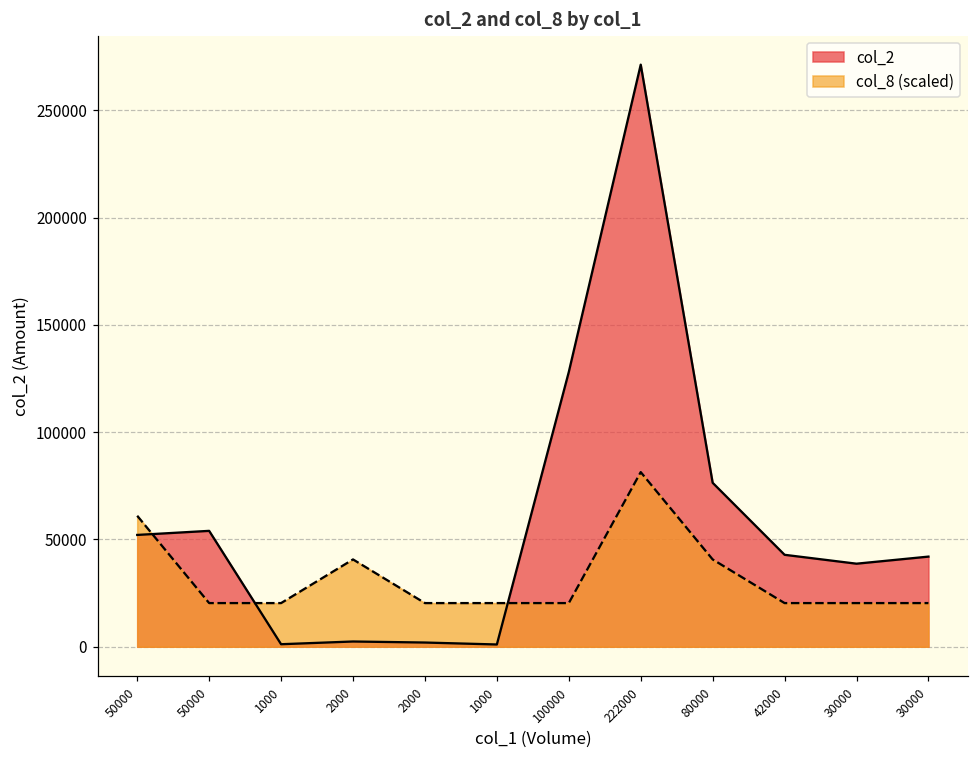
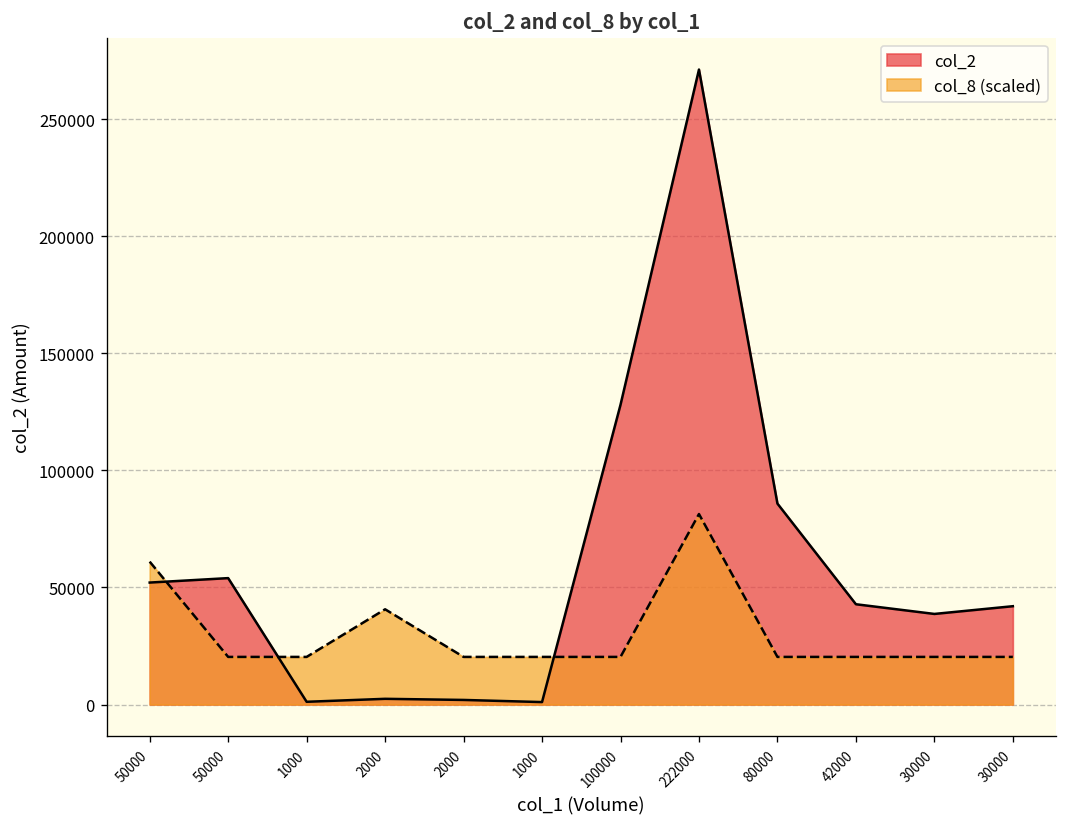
  {
    "col_2": {
      "100000": 128000,
      "222000": 271000,
-     "80000": 76000,
+     "80000": 86000,
      "42000": 43000
    },
    "col_8 (scaled)": {
      "100000": 20000,
      "222000": 81000,
-     "80000": 41000,
+     "80000": 20000,
      "42000": 20000
    }
  }
